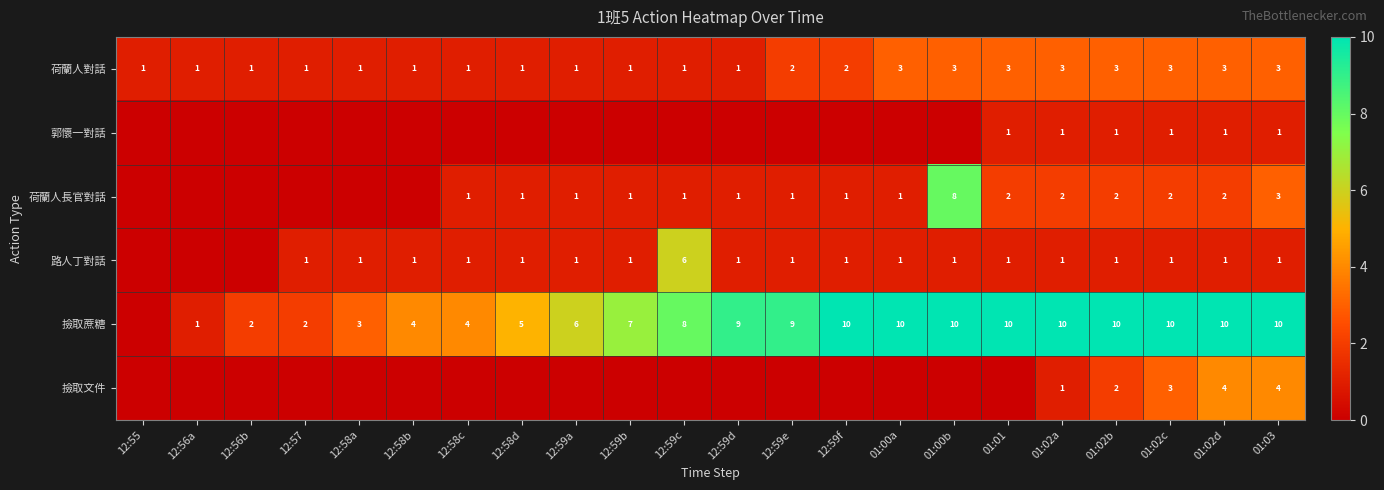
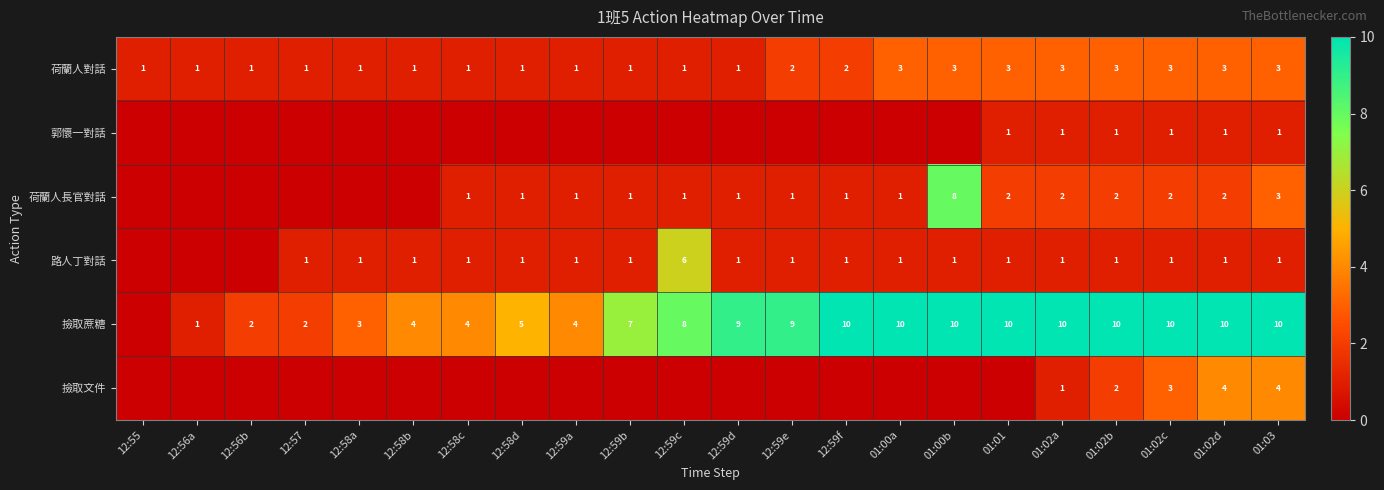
  {
    "荷蘭人對話": {
      "12:55": 1,
      "12:56a": 1,
      "12:56b": 1,
      "12:57": 1,
      "12:58a": 1,
      "12:58b": 1,
      "12:58c": 1,
      "12:58d": 1,
      "12:59a": 1,
      "12:59b": 1,
      "12:59c": 1,
      "12:59d": 1,
      "12:59e": 2,
      "12:59f": 2,
      "01:00a": 3,
      "01:00b": 3,
      "01:01": 3,
      "01:02a": 3,
      "01:02b": 3,
      "01:02c": 3,
      "01:02d": 3,
      "01:03": 3
    },
    "郭懷一對話": {
      "01:01": 1,
      "01:02a": 1,
      "01:02b": 1,
      "01:02c": 1,
      "01:02d": 1,
      "01:03": 1
    },
    "荷蘭人長官對話": {
      "12:58c": 1,
      "12:58d": 1,
      "12:59a": 1,
      "12:59b": 1,
      "12:59c": 1,
      "12:59d": 1,
      "12:59e": 1,
      "12:59f": 1,
      "01:00a": 1,
      "01:00b": 8,
      "01:01": 2,
      "01:02a": 2,
      "01:02b": 2,
      "01:02c": 2,
      "01:02d": 2,
      "01:03": 3
    },
    "路人丁對話": {
      "12:57": 1,
      "12:58a": 1,
      "12:58b": 1,
      "12:58c": 1,
      "12:58d": 1,
      "12:59a": 1,
      "12:59b": 1,
      "12:59c": 6,
      "12:59d": 1,
      "12:59e": 1,
      "12:59f": 1,
      "01:00a": 1,
      "01:00b": 1,
      "01:01": 1,
      "01:02a": 1,
      "01:02b": 1,
      "01:02c": 1,
      "01:02d": 1,
      "01:03": 1
    },
    "撿取蔗糖": {
      "12:56a": 1,
      "12:56b": 2,
      "12:57": 2,
      "12:58a": 3,
      "12:58b": 4,
      "12:58c": 4,
      "12:58d": 5,
-     "12:59a": 6,
+     "12:59a": 4,
      "12:59b": 7,
      "12:59c": 8,
      "12:59d": 9,
      "12:59e": 9,
      "12:59f": 10,
      "01:00a": 10,
      "01:00b": 10,
      "01:01": 10,
      "01:02a": 10,
      "01:02b": 10,
      "01:02c": 10,
      "01:02d": 10,
      "01:03": 10
    },
    "撿取文件": {
      "01:02a": 1,
      "01:02b": 2,
      "01:02c": 3,
      "01:02d": 4,
      "01:03": 4
    }
  }
